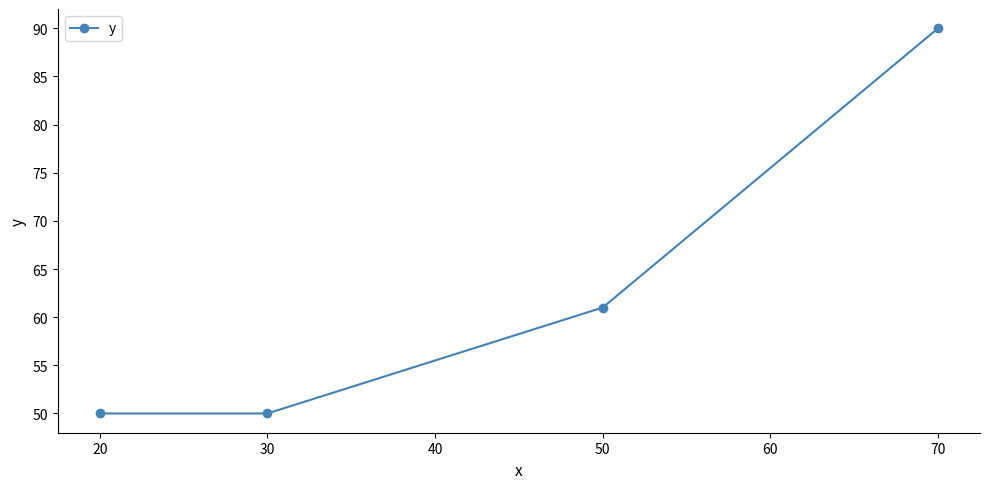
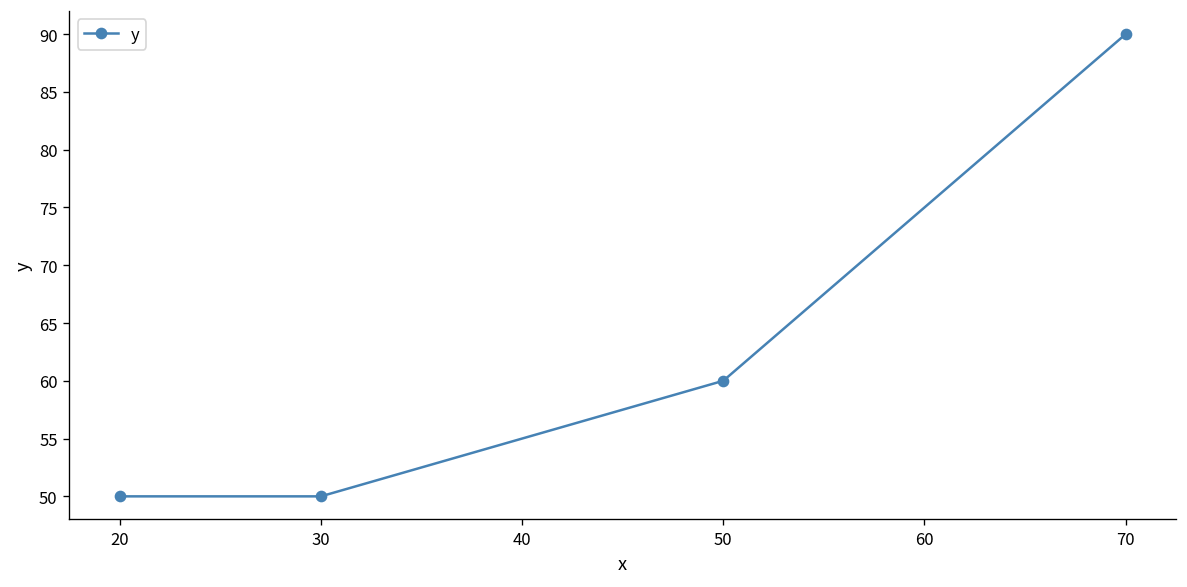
  {
    "20": 50,
    "30": 50,
-   "50": 61,
+   "50": 60,
    "70": 90
  }
